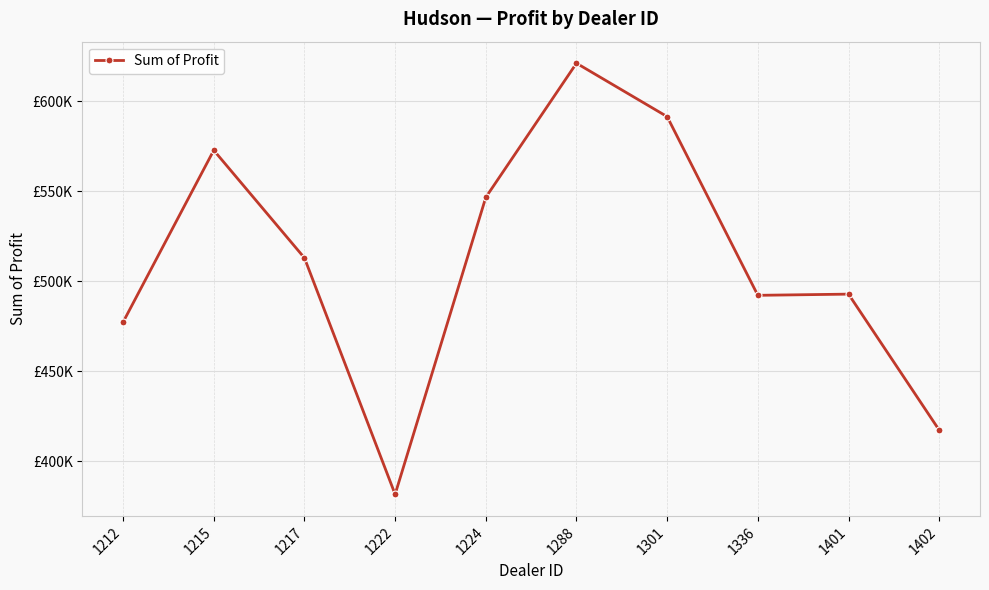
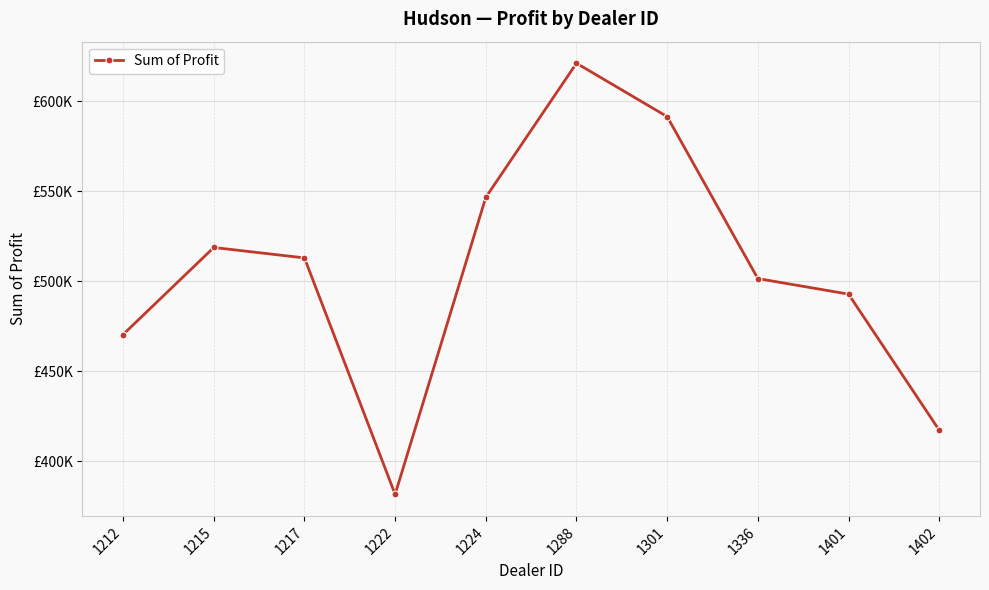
  {
-   "1212": "£477000",
-   "1215": "£573000",
+   "1212": "£470000",
+   "1215": "£519000",
    "1217": "£513000",
    "1222": "£382000",
    "1224": "£547000",
    "1288": "£621000",
    "1301": "£591000",
-   "1336": "£492000",
+   "1336": "£502000",
    "1401": "£493000",
    "1402": "£417000"
  }
